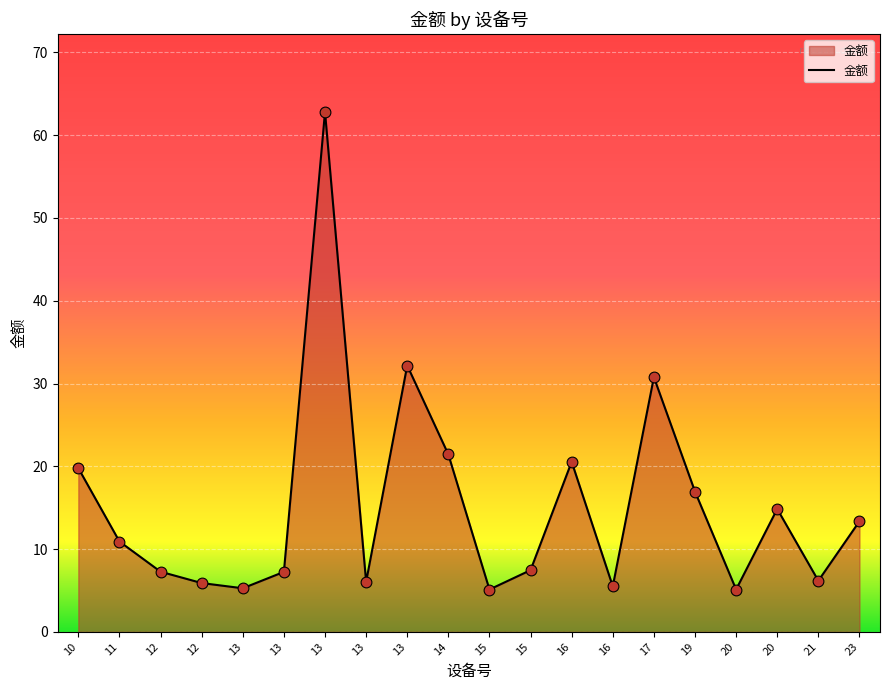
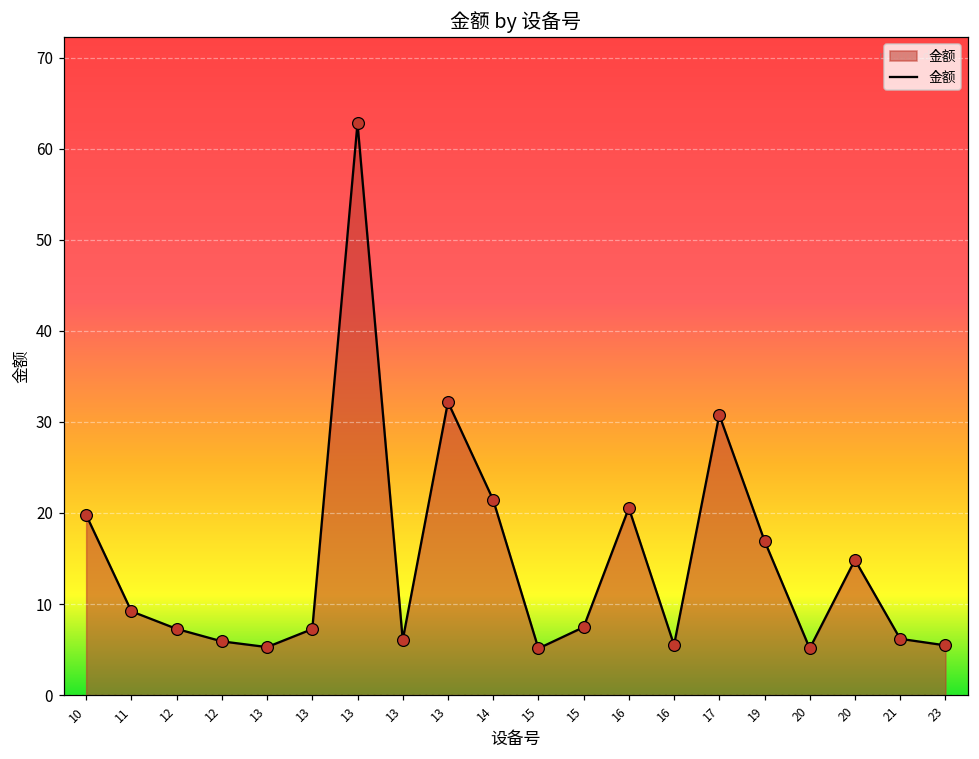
  {
    "10": 20,
-   "11": 11,
+   "11": 9,
    "14": 21,
    "17": 31,
    "19": 17,
    "21": 6,
-   "23": 13
+   "23": 5
  }
